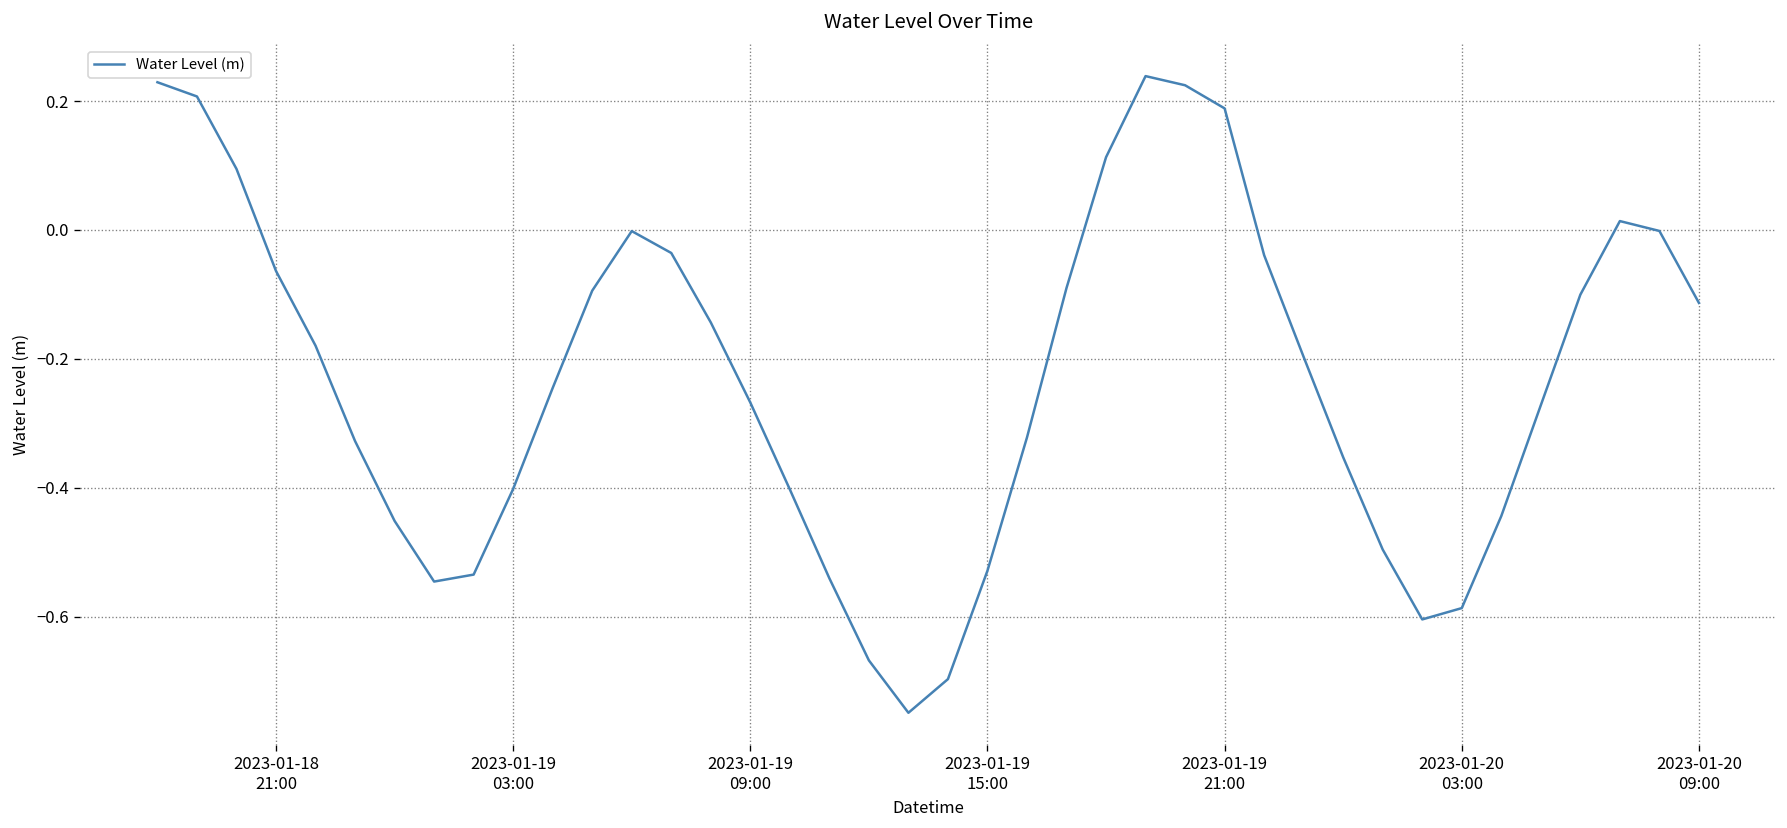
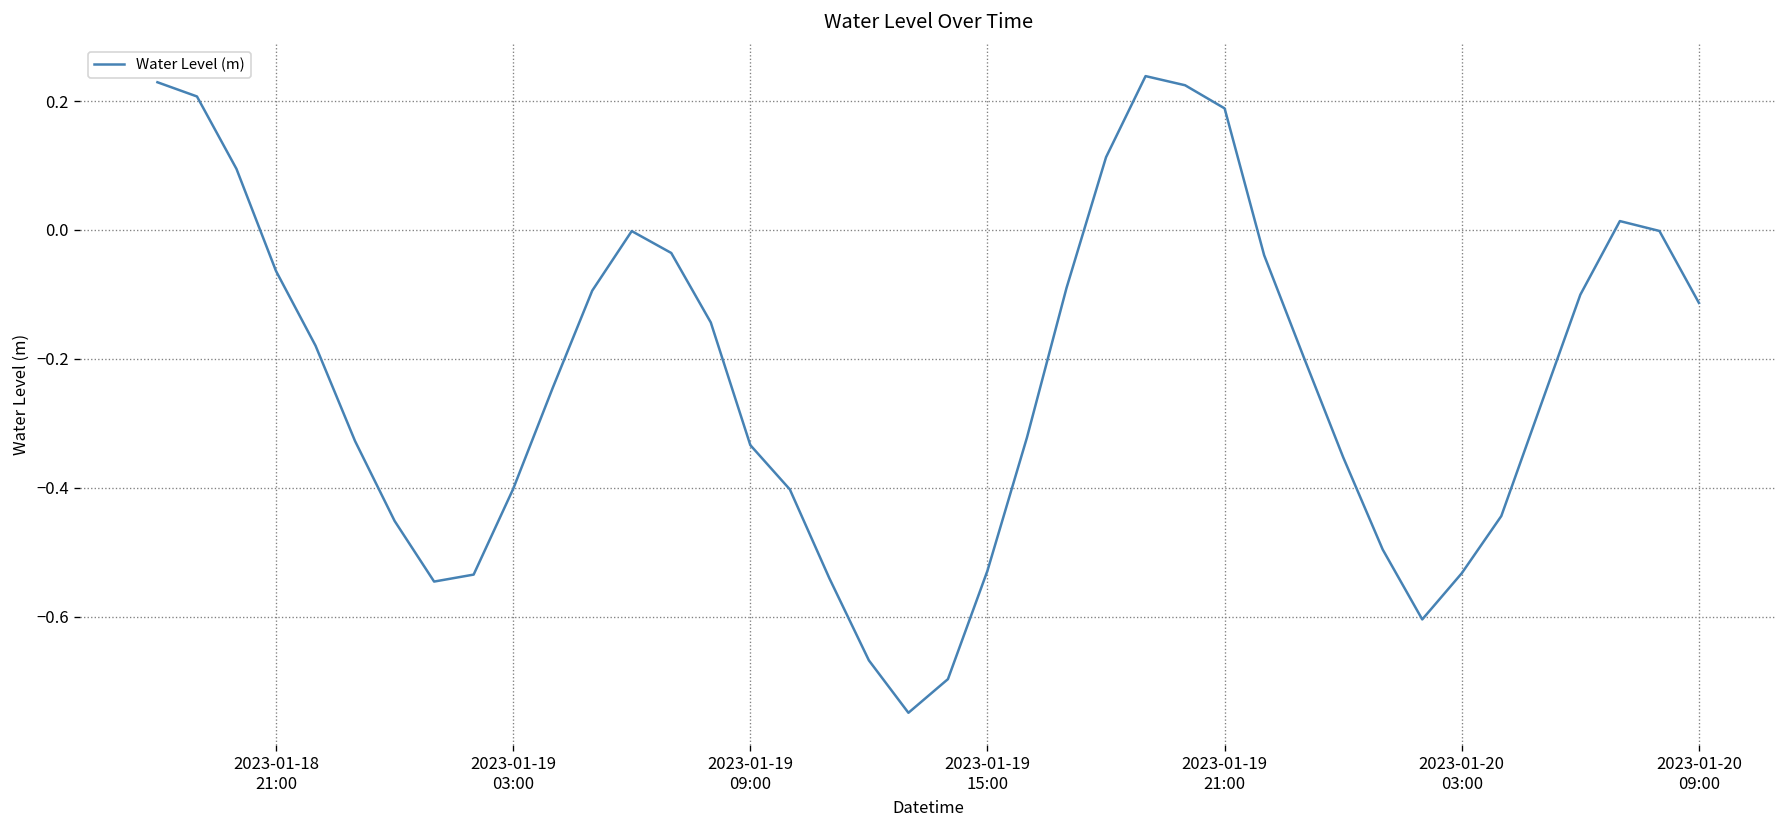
  {
    "2023-01-18 21:00": -0.06,
    "2023-01-19 03:00": -0.40,
-   "2023-01-19 09:00": -0.27,
+   "2023-01-19 09:00": -0.33,
    "2023-01-19 15:00": -0.53,
    "2023-01-19 21:00": 0.19,
-   "2023-01-20 03:00": -0.59,
+   "2023-01-20 03:00": -0.53,
    "2023-01-20 09:00": -0.11
  }
